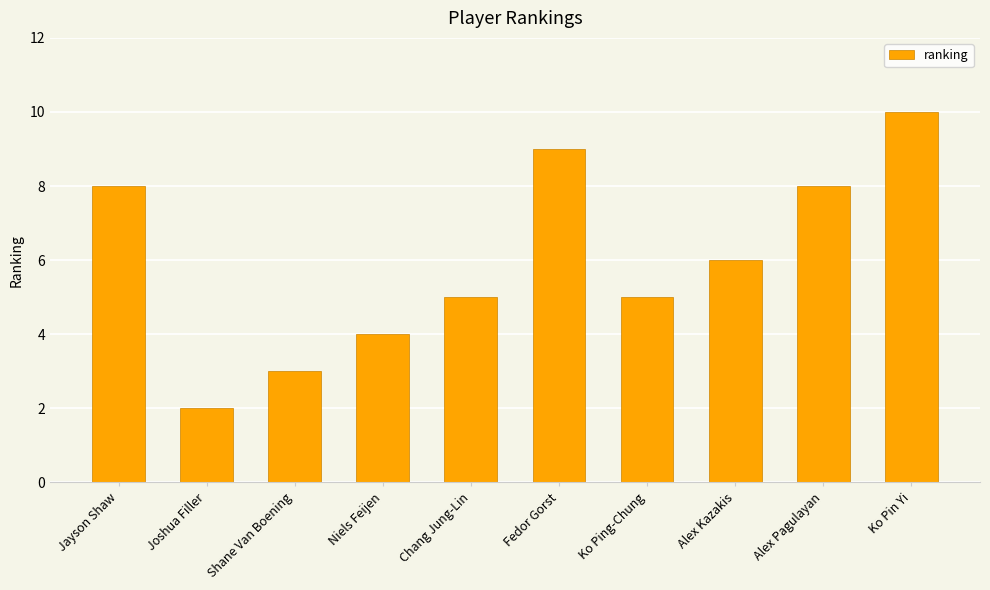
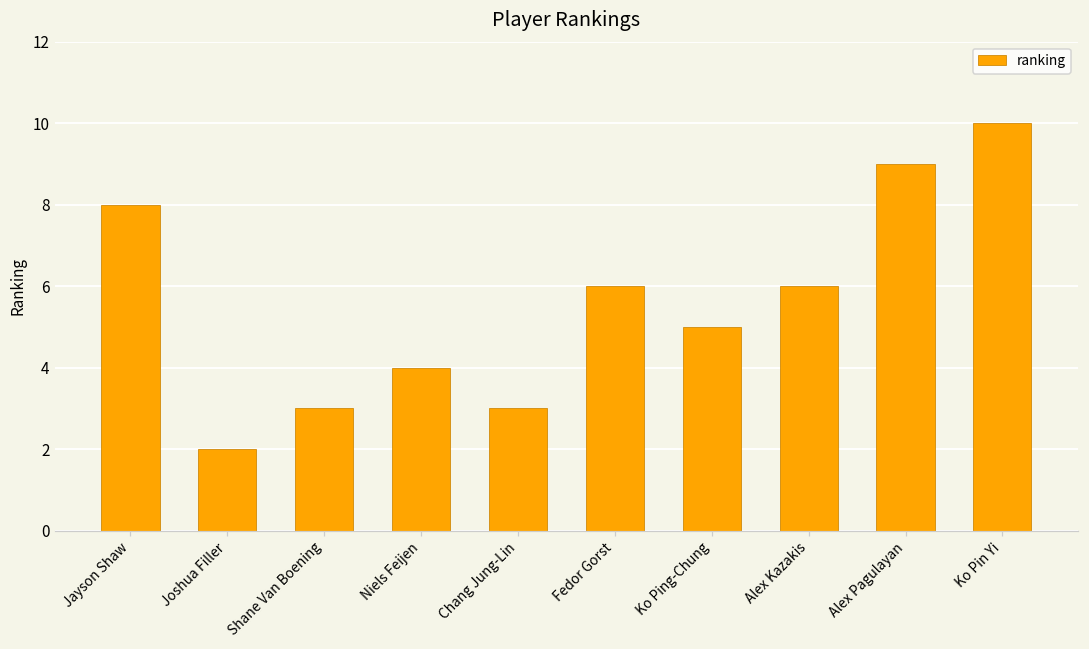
  {
    "Jayson Shaw": 8,
    "Joshua Filler": 2,
    "Shane Van Boening": 3,
    "Niels Feijen": 4,
-   "Chang Jung-Lin": 5,
-   "Fedor Gorst": 9,
+   "Chang Jung-Lin": 3,
+   "Fedor Gorst": 6,
    "Ko Ping-Chung": 5,
    "Alex Kazakis": 6,
-   "Alex Pagulayan": 8,
+   "Alex Pagulayan": 9,
    "Ko Pin Yi": 10
  }
